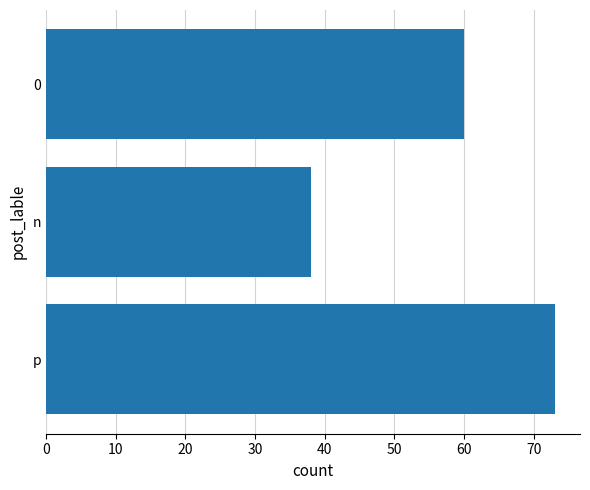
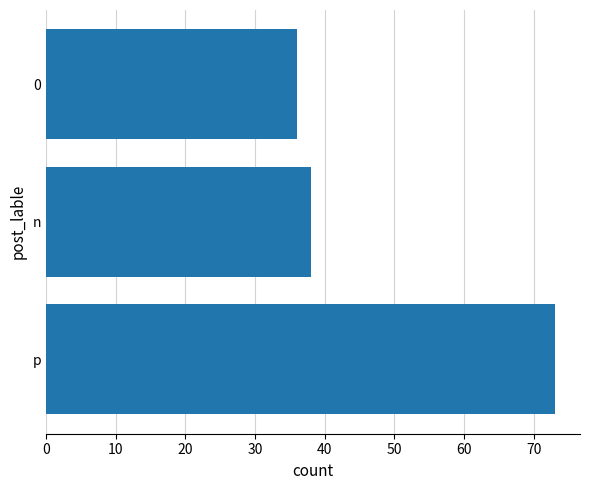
  {
-   "0": 60,
+   "0": 36,
    "n": 38,
    "p": 73
  }
